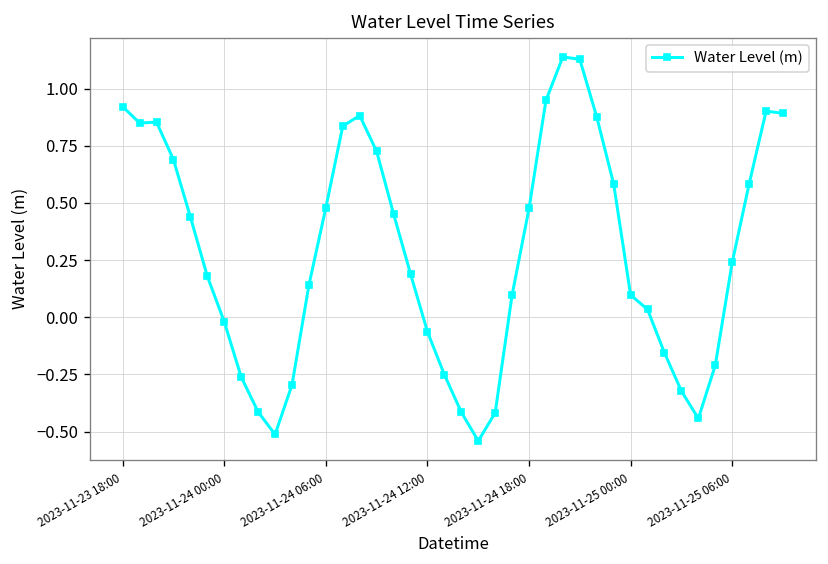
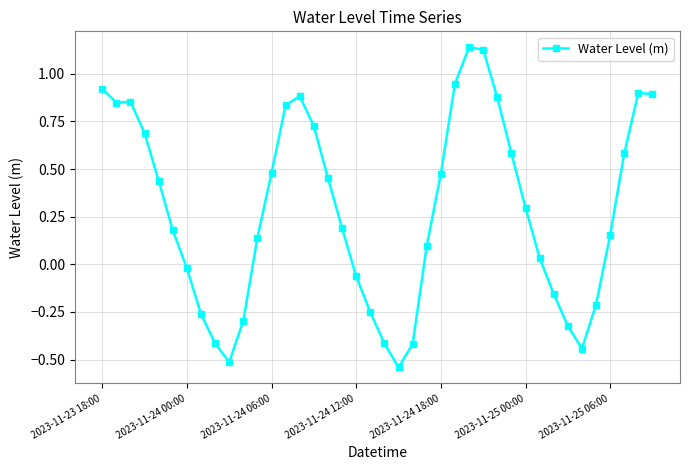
  {
    "2023-11-23 18:00": 0.92,
    "2023-11-24 00:00": -0.02,
    "2023-11-24 06:00": 0.48,
    "2023-11-24 12:00": -0.06,
    "2023-11-24 18:00": 0.48,
-   "2023-11-25 00:00": 0.10,
-   "2023-11-25 06:00": 0.24
+   "2023-11-25 00:00": 0.30,
+   "2023-11-25 06:00": 0.15
  }
